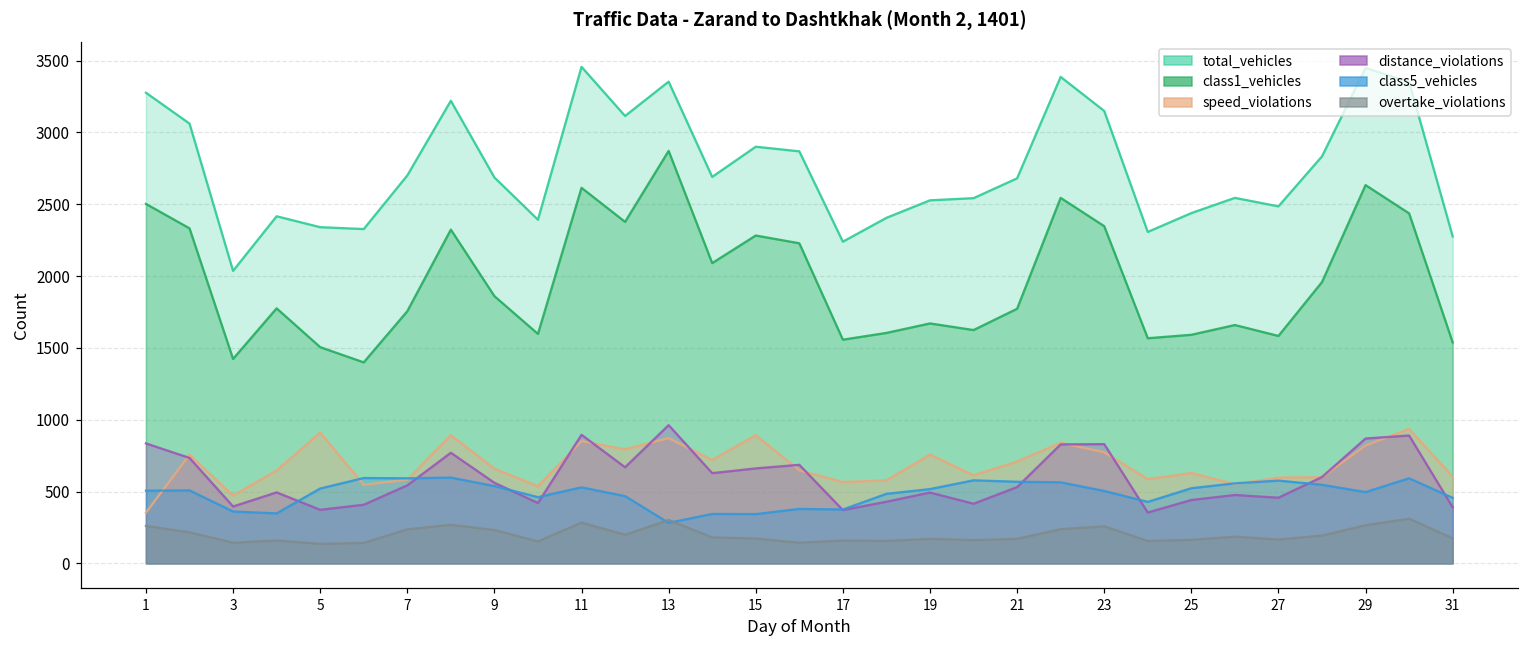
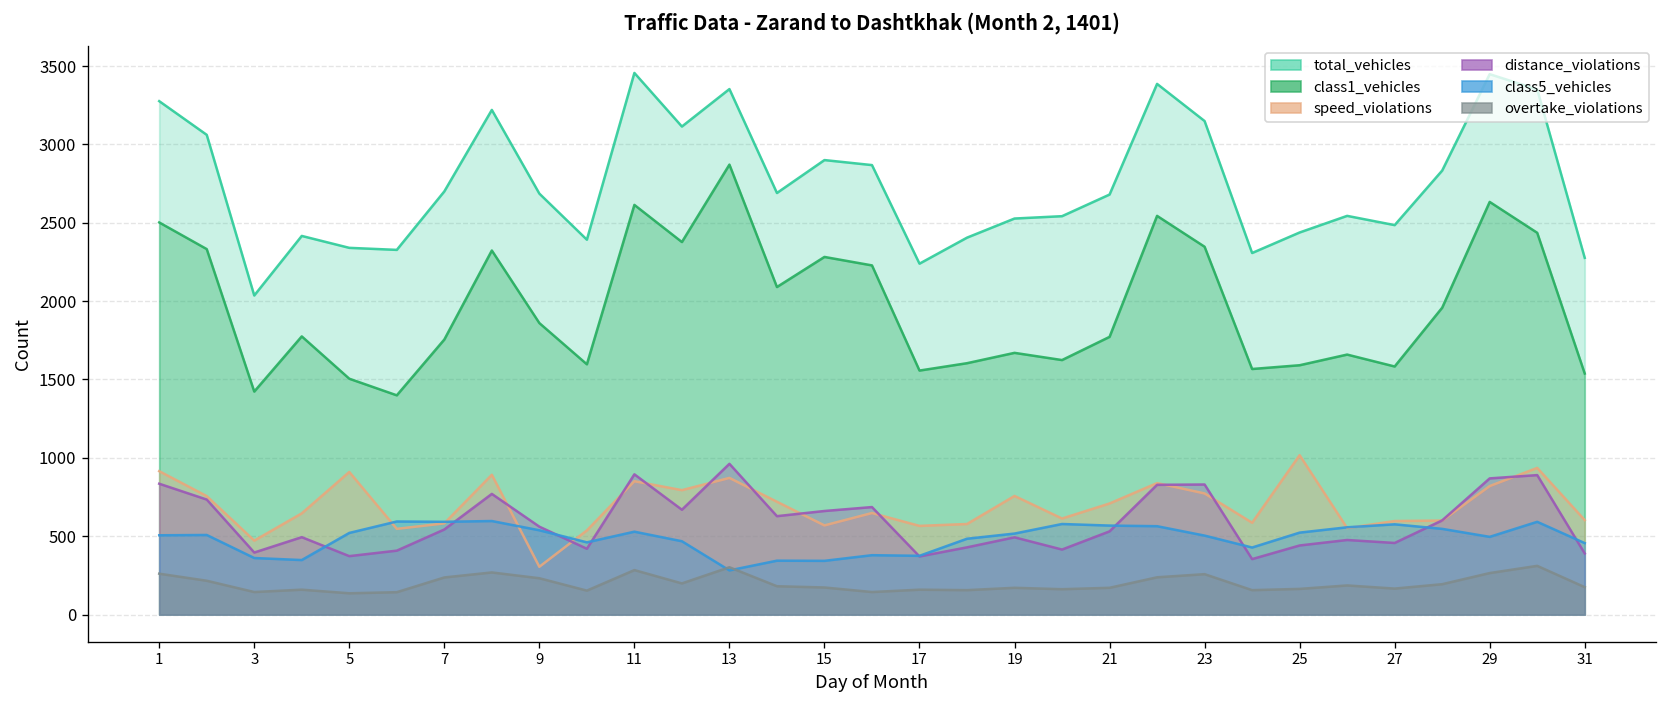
  {
    "speed_violations": {
-     "1": 350,
+     "1": 920,
      "3": 470,
      "5": 910,
-     "9": 660,
+     "9": 310,
      "11": 850,
      "13": 870,
-     "15": 890,
+     "15": 570,
      "17": 570,
      "19": 760,
      "21": 710,
      "23": 770,
-     "25": 630,
+     "25": 1020,
      "27": 600,
      "29": 820,
      "31": 600
    }
  }
